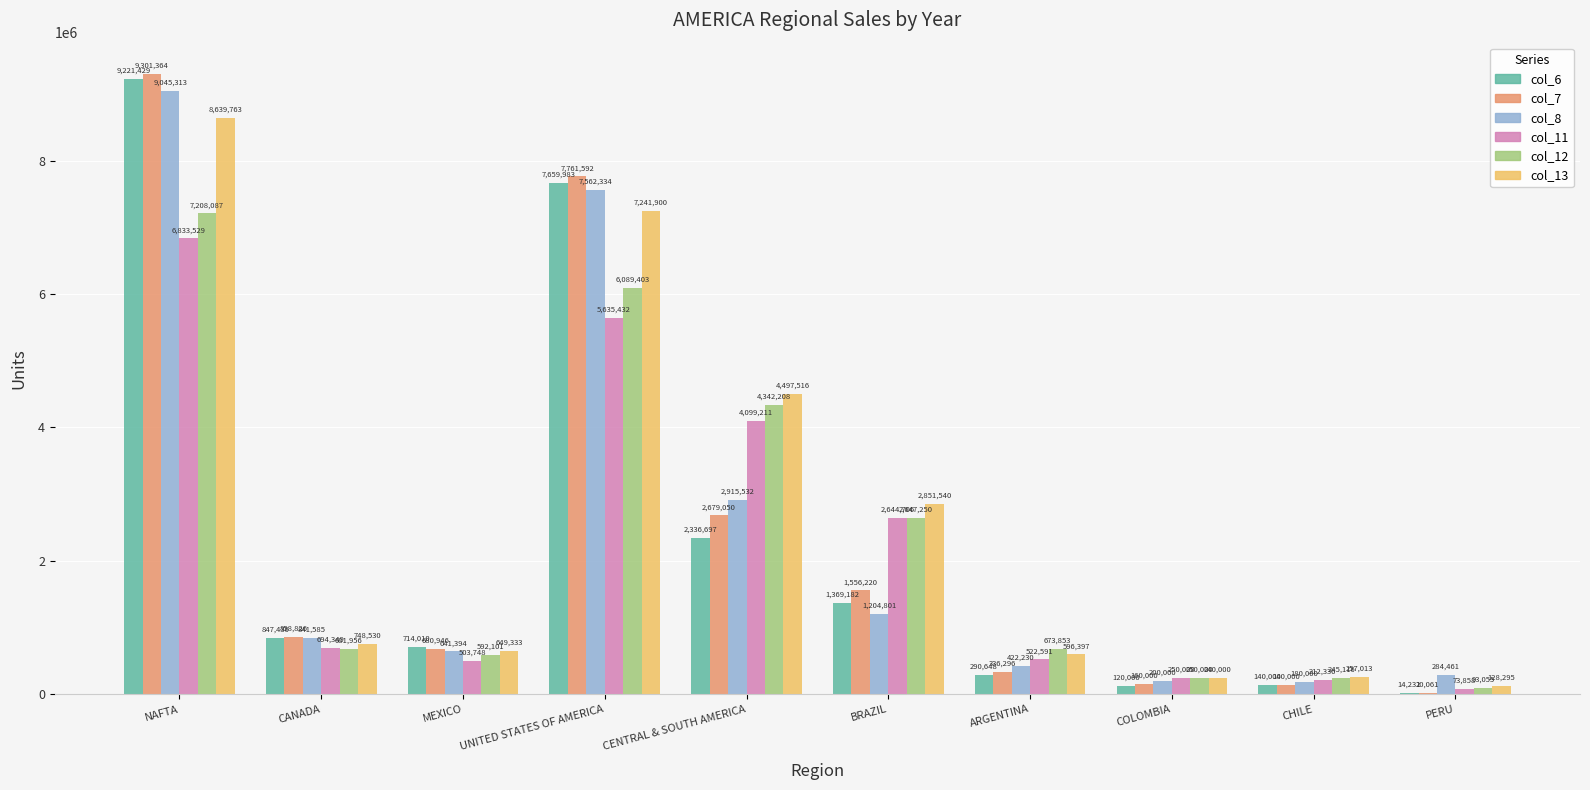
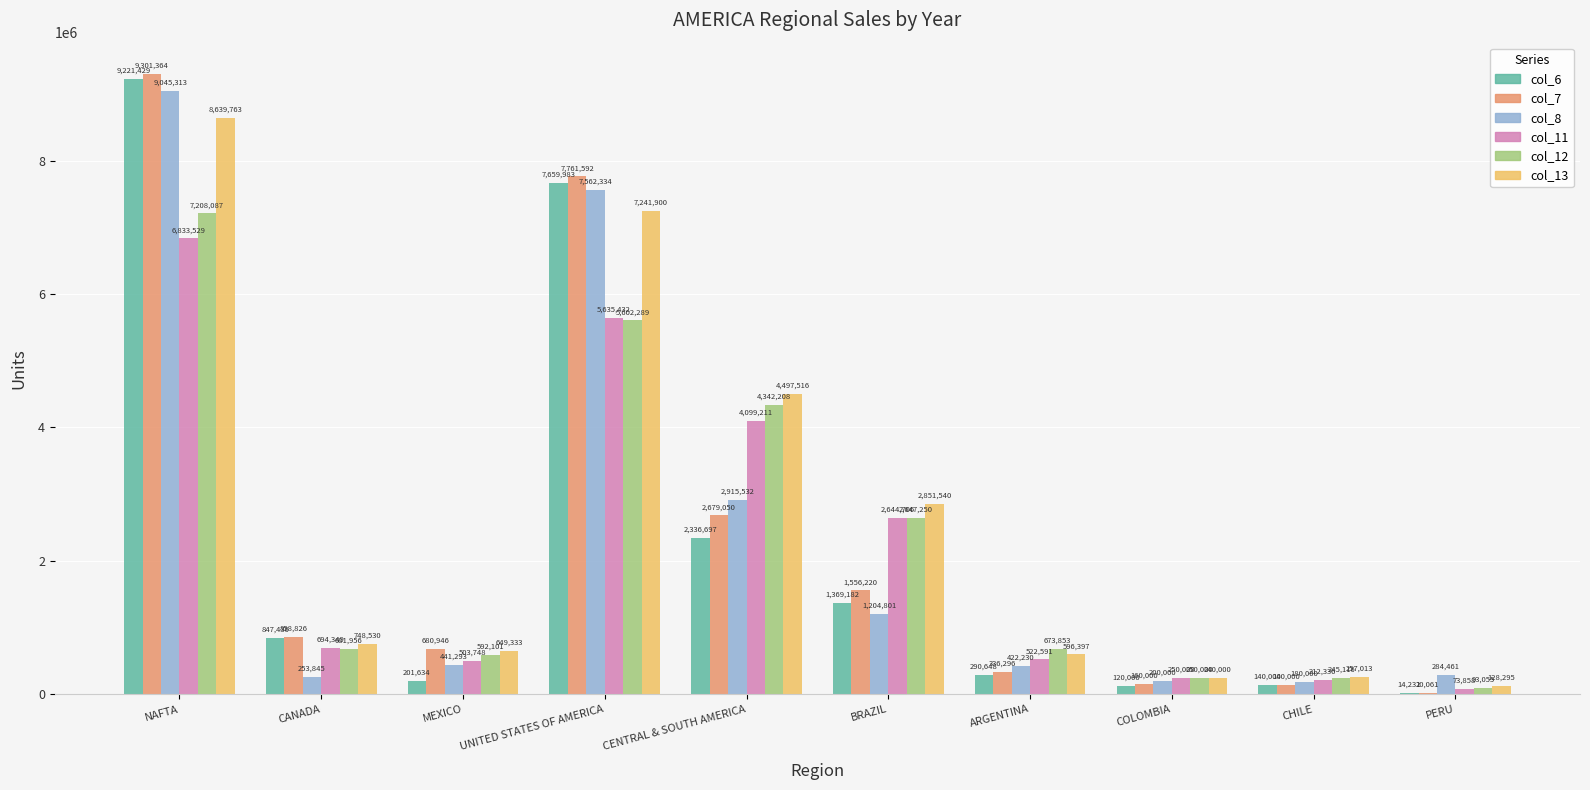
  {
    "col_6": {
      "NAFTA": "9,221,429",
-     "MEXICO": "714,010",
+     "MEXICO": "201,634",
      "UNITED STATES OF AMERICA": "7,659,983",
      "CENTRAL & SOUTH AMERICA": "2,336,697",
      "BRAZIL": "1,369,182"
    },
    "col_8": {
      "NAFTA": "9,045,313",
-     "CANADA": "841,585",
-     "MEXICO": "641,394",
+     "CANADA": "253,845",
+     "MEXICO": "441,293",
      "UNITED STATES OF AMERICA": "7,562,334",
      "CENTRAL & SOUTH AMERICA": "2,915,532",
      "BRAZIL": "1,204,801",
      "ARGENTINA": "422,230",
      "PERU": "284,461"
    },
    "col_11": {
      "NAFTA": "6,833,529",
      "MEXICO": "503,748",
      "UNITED STATES OF AMERICA": "5,635,432",
      "CENTRAL & SOUTH AMERICA": "4,099,211",
      "ARGENTINA": "522,591"
    },
    "col_12": {
      "NAFTA": "7,208,087",
-     "UNITED STATES OF AMERICA": "6,089,403",
+     "UNITED STATES OF AMERICA": "5,602,289",
      "CENTRAL & SOUTH AMERICA": "4,342,208",
      "ARGENTINA": "673,853"
    }
  }
